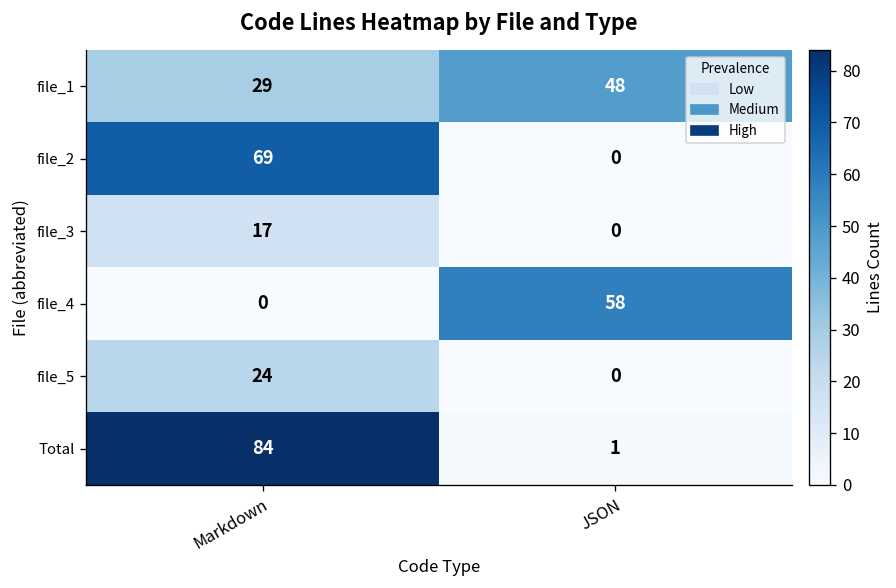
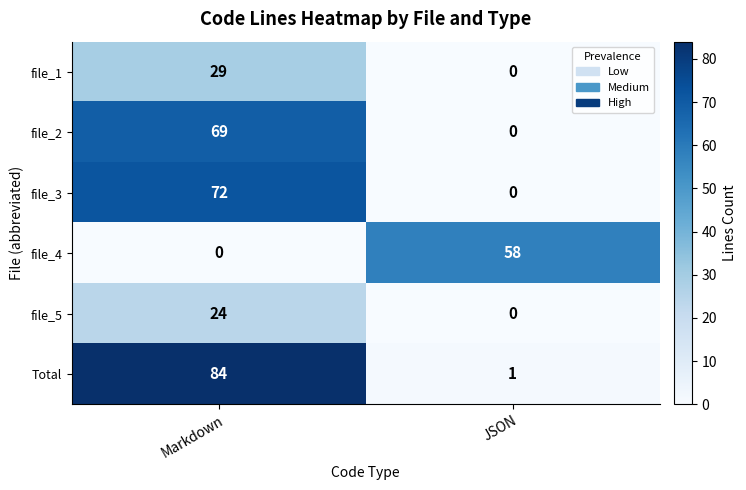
  {
    "file_1": {
      "Markdown": 29,
-     "JSON": 48
+     "JSON": 0
    },
    "file_2": {
      "Markdown": 69,
      "JSON": 0
    },
    "file_3": {
-     "Markdown": 17,
+     "Markdown": 72,
      "JSON": 0
    },
    "file_4": {
      "Markdown": 0,
      "JSON": 58
    },
    "file_5": {
      "Markdown": 24,
      "JSON": 0
    },
    "Total": {
      "Markdown": 84,
      "JSON": 1
    }
  }
